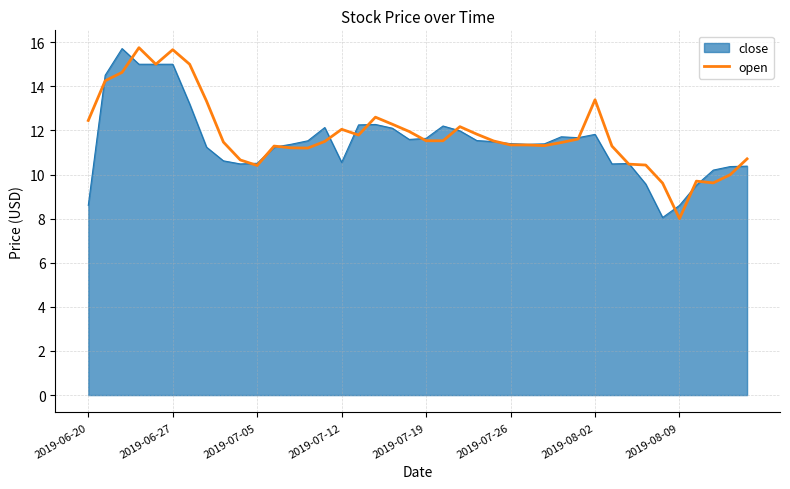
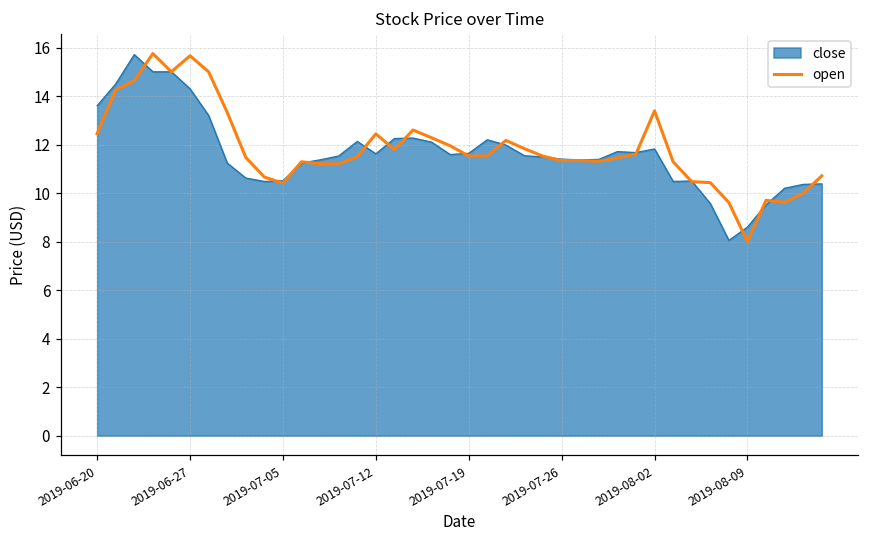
  {
    "close": {
-     "2019-06-20": 8.6,
-     "2019-06-27": 15.0,
-     "2019-07-12": 10.6,
+     "2019-06-20": 13.6,
+     "2019-06-27": 14.3,
+     "2019-07-12": 11.6,
      "2019-08-02": 11.8,
      "2019-08-09": 8.6
    },
    "open": {
      "2019-06-20": 12.5,
      "2019-06-27": 15.7,
-     "2019-07-12": 12.1,
+     "2019-07-12": 12.4,
      "2019-08-02": 13.4,
      "2019-08-09": 8.0
    }
  }
